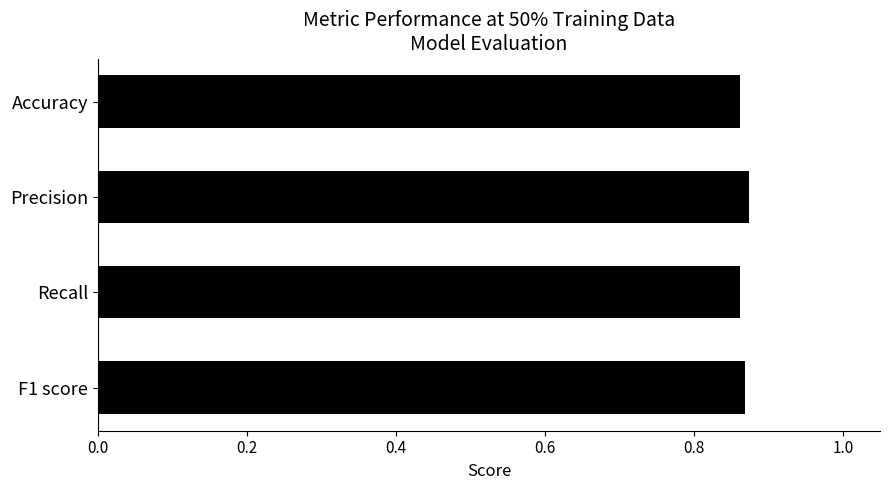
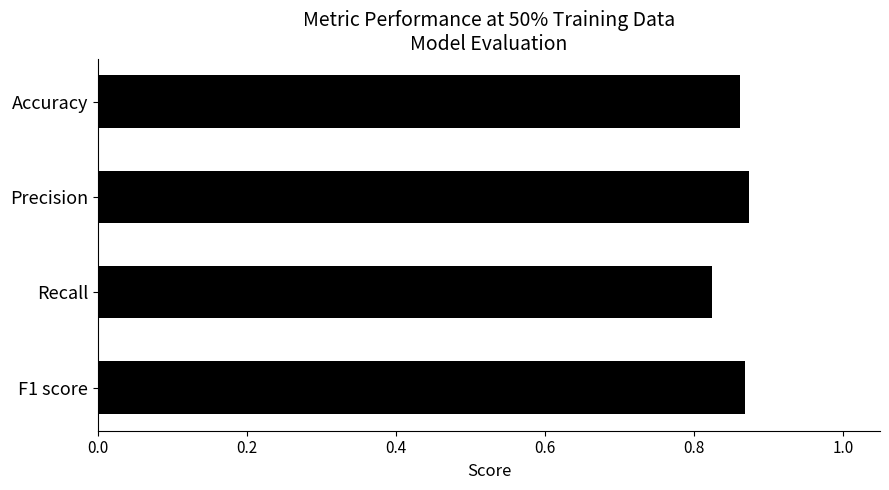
  {
    "Accuracy": 0.86,
    "Precision": 0.87,
-   "Recall": 0.86,
+   "Recall": 0.82,
    "F1 score": 0.87
  }
